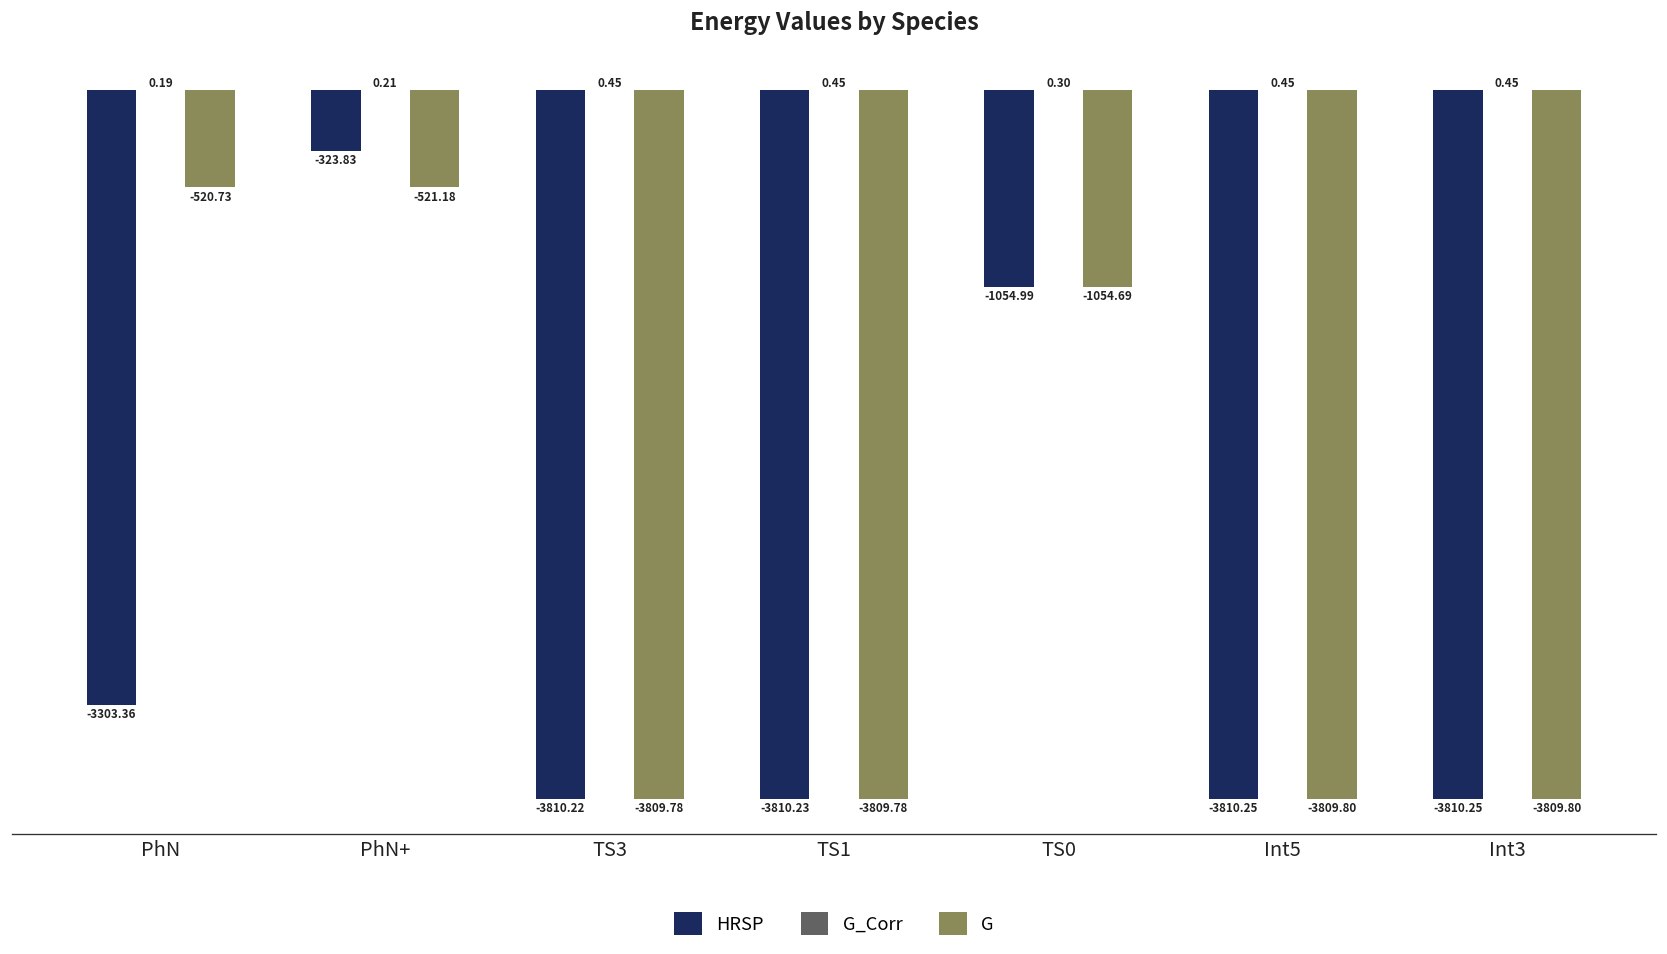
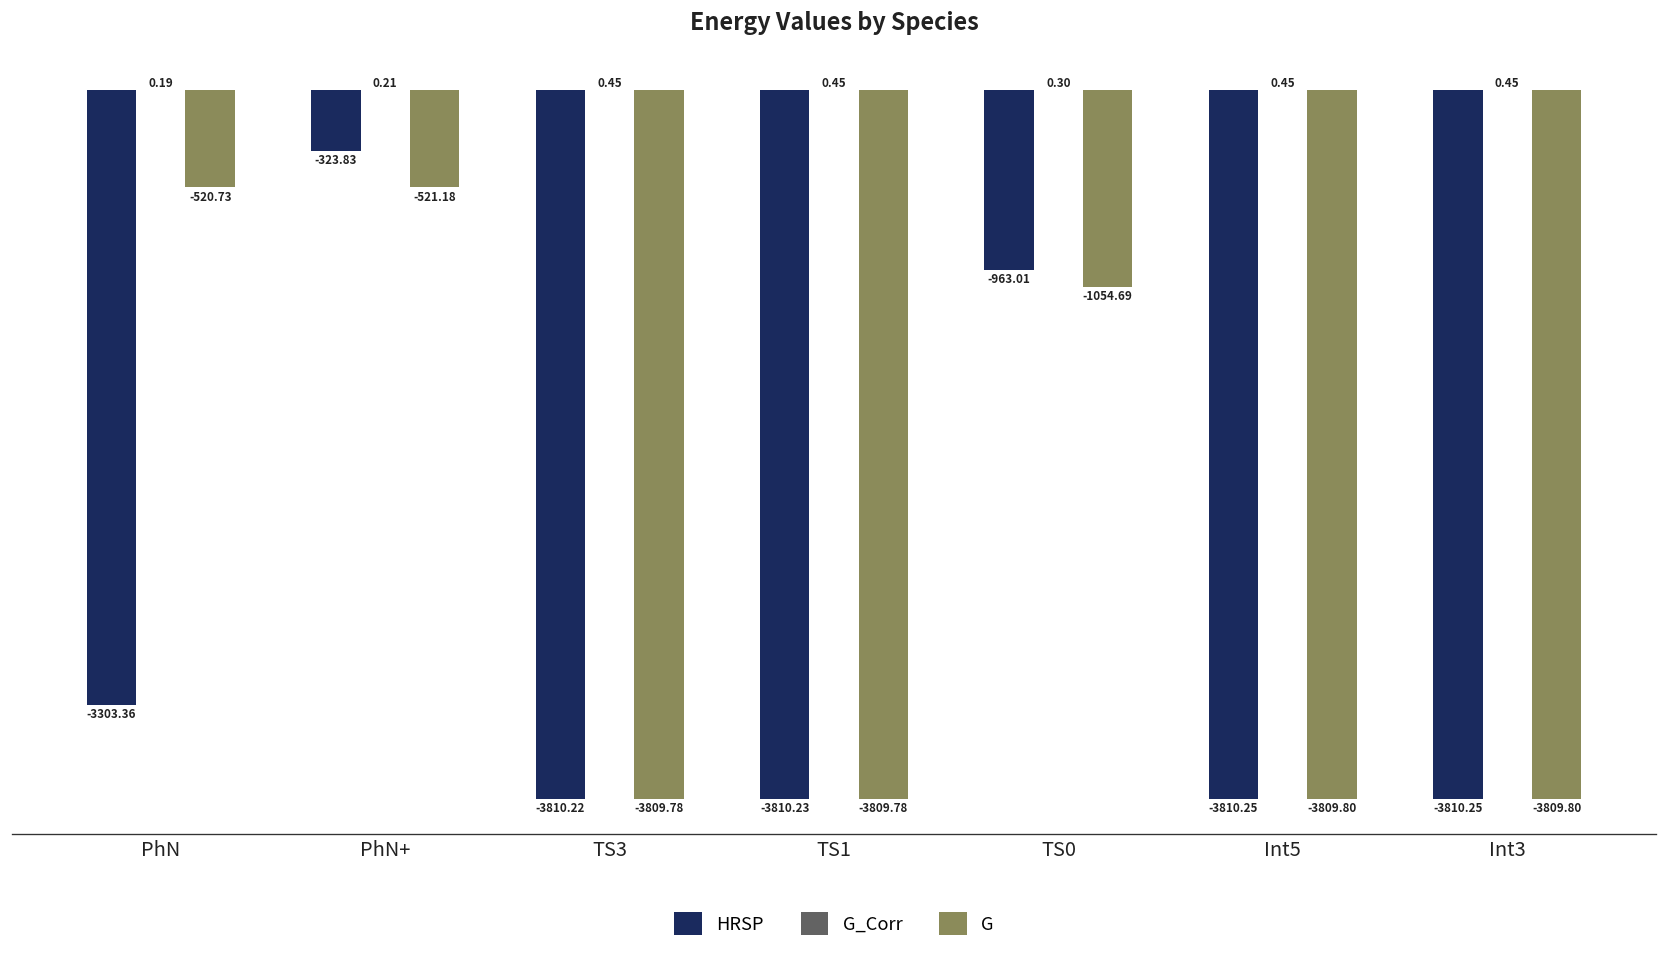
  {
    "HRSP": {
      "PhN": -3303.36,
      "PhN+": -323.83,
      "TS3": -3810.22,
      "TS1": -3810.23,
-     "TS0": -1054.99,
+     "TS0": -963.01,
      "Int5": -3810.25,
      "Int3": -3810.25
    }
  }
